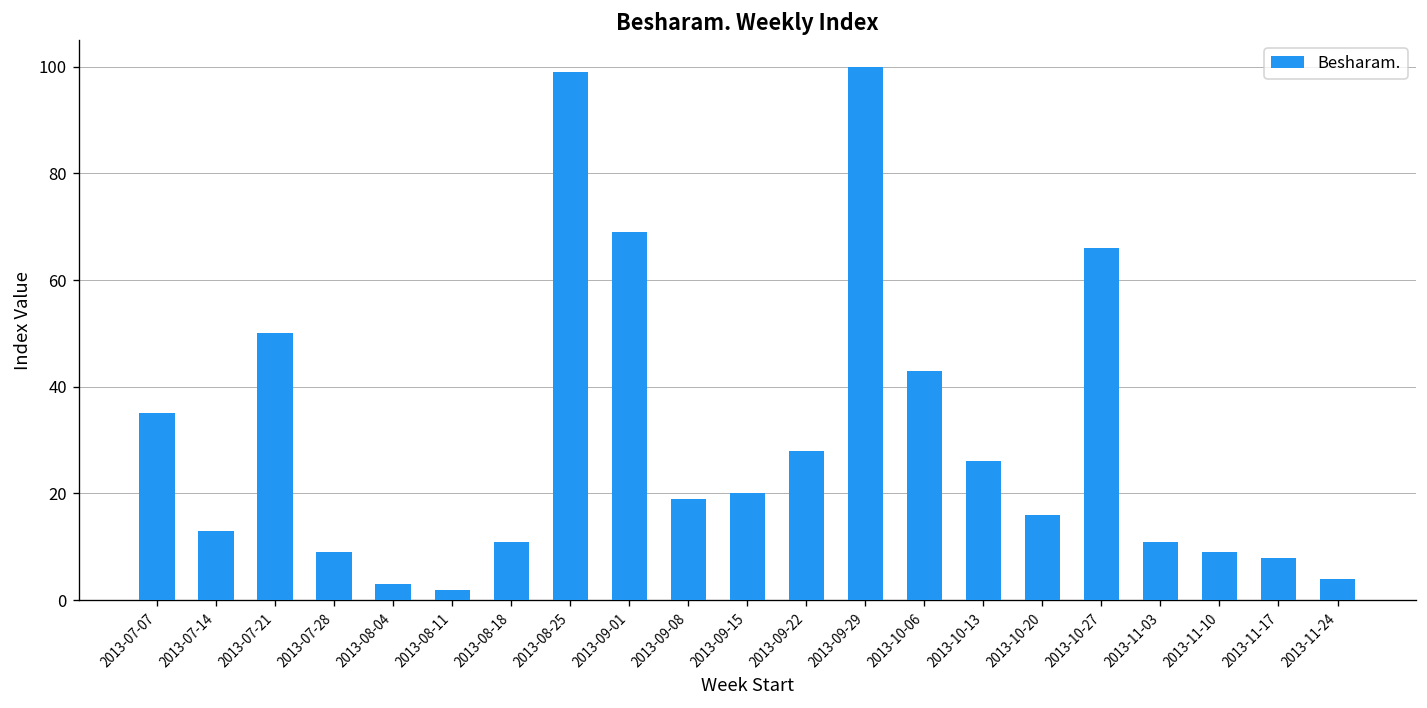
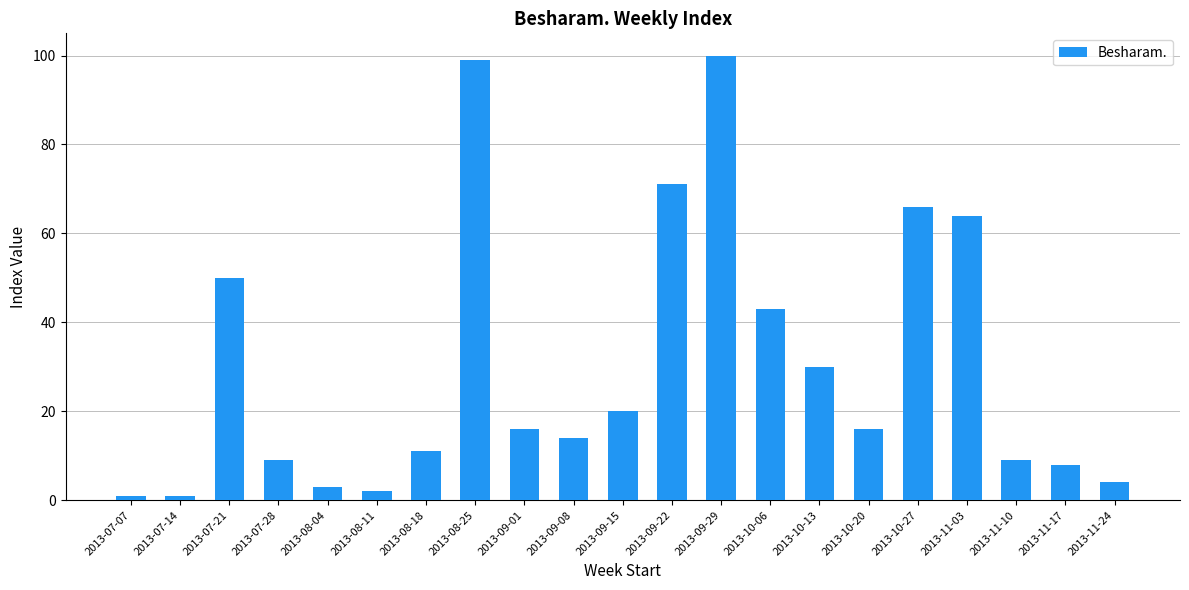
  {
-   "2013-07-07": 35,
-   "2013-07-14": 13,
+   "2013-07-07": 1,
+   "2013-07-14": 1,
    "2013-07-21": 50,
    "2013-07-28": 9,
    "2013-08-04": 3,
    "2013-08-11": 2,
    "2013-08-18": 11,
    "2013-08-25": 99,
-   "2013-09-01": 69,
-   "2013-09-08": 19,
+   "2013-09-01": 16,
+   "2013-09-08": 14,
    "2013-09-15": 20,
-   "2013-09-22": 28,
+   "2013-09-22": 71,
    "2013-09-29": 100,
    "2013-10-06": 43,
-   "2013-10-13": 26,
+   "2013-10-13": 30,
    "2013-10-20": 16,
    "2013-10-27": 66,
-   "2013-11-03": 11,
+   "2013-11-03": 64,
    "2013-11-10": 9,
    "2013-11-17": 8,
    "2013-11-24": 4
  }
